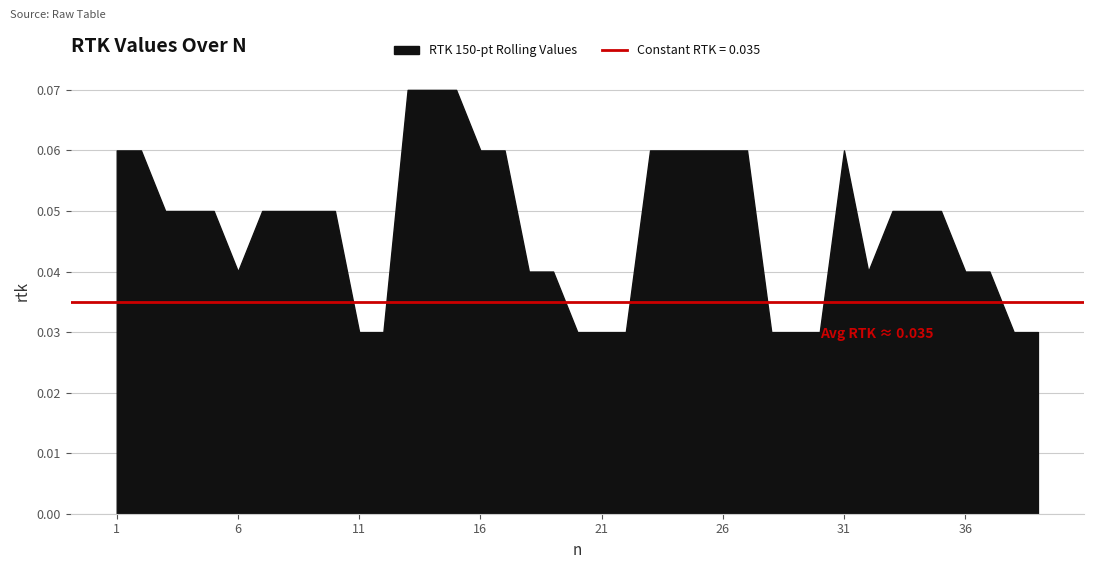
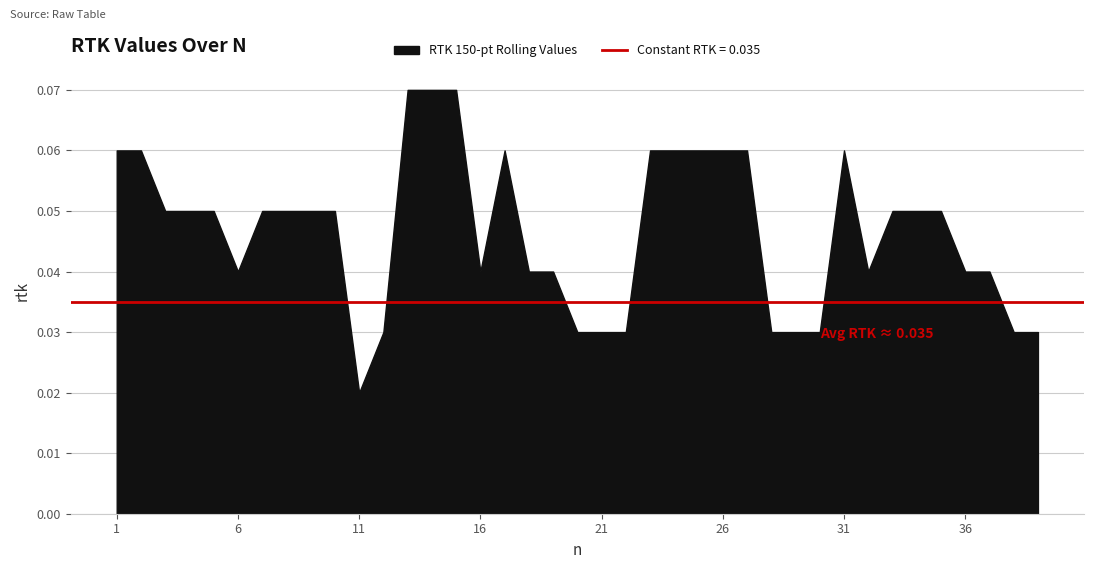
  {
    "1": 0.06,
    "6": 0.04,
-   "11": 0.03,
-   "16": 0.06,
+   "11": 0.02,
+   "16": 0.04,
    "21": 0.03,
    "26": 0.06,
    "31": 0.06,
    "36": 0.04
  }
